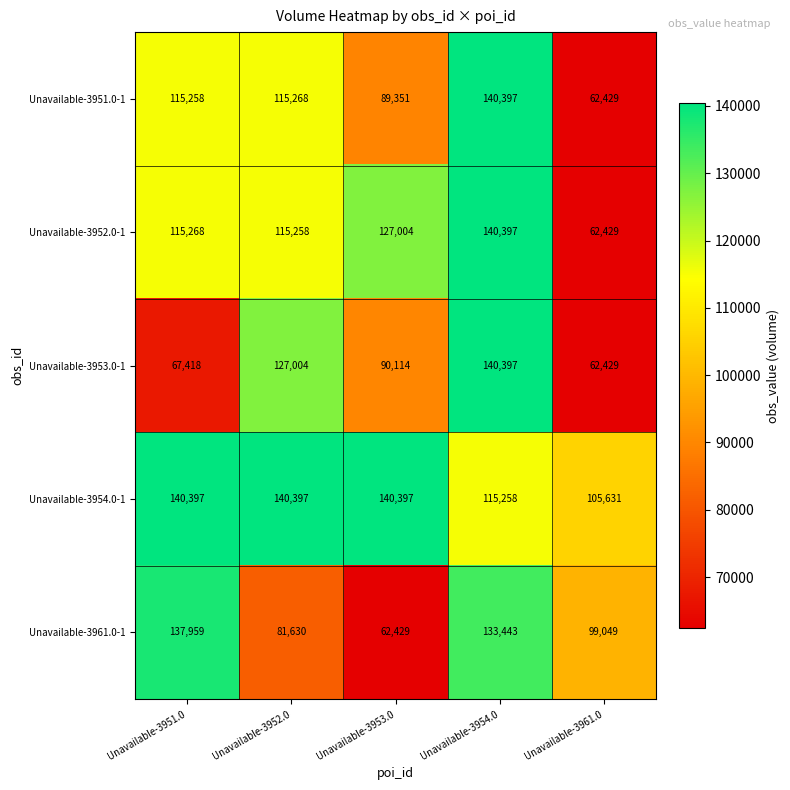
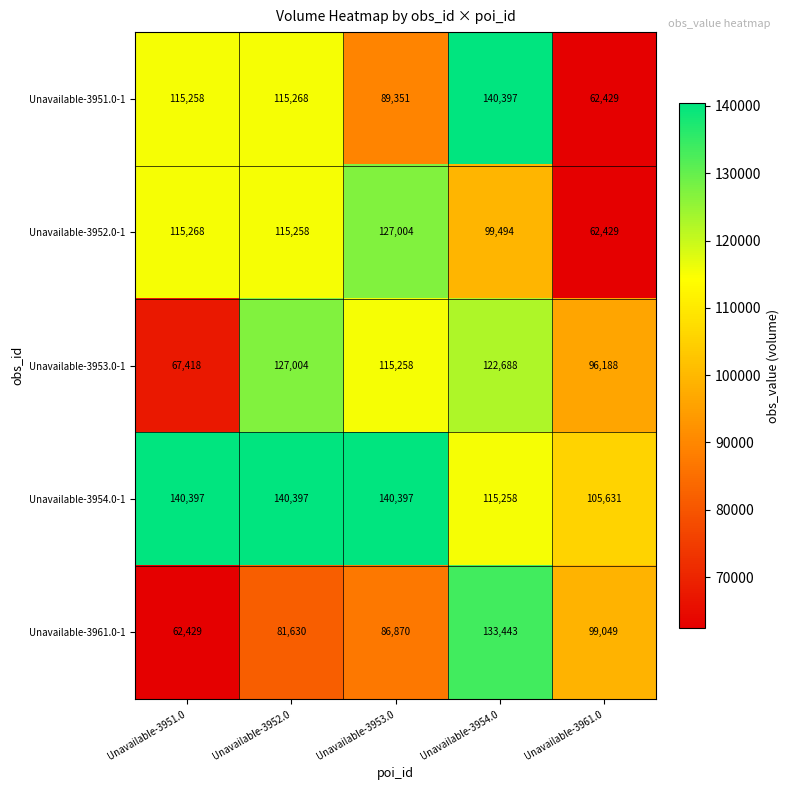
  {
    "Unavailable-3951.0-1": {
      "Unavailable-3951.0": "115,258",
      "Unavailable-3952.0": "115,268",
      "Unavailable-3953.0": "89,351",
      "Unavailable-3954.0": "140,397",
      "Unavailable-3961.0": "62,429"
    },
    "Unavailable-3952.0-1": {
      "Unavailable-3951.0": "115,268",
      "Unavailable-3952.0": "115,258",
      "Unavailable-3953.0": "127,004",
-     "Unavailable-3954.0": "140,397",
+     "Unavailable-3954.0": "99,494",
      "Unavailable-3961.0": "62,429"
    },
    "Unavailable-3953.0-1": {
      "Unavailable-3951.0": "67,418",
      "Unavailable-3952.0": "127,004",
-     "Unavailable-3953.0": "90,114",
-     "Unavailable-3954.0": "140,397",
-     "Unavailable-3961.0": "62,429"
+     "Unavailable-3953.0": "115,258",
+     "Unavailable-3954.0": "122,688",
+     "Unavailable-3961.0": "96,188"
    },
    "Unavailable-3954.0-1": {
      "Unavailable-3951.0": "140,397",
      "Unavailable-3952.0": "140,397",
      "Unavailable-3953.0": "140,397",
      "Unavailable-3954.0": "115,258",
      "Unavailable-3961.0": "105,631"
    },
    "Unavailable-3961.0-1": {
-     "Unavailable-3951.0": "137,959",
+     "Unavailable-3951.0": "62,429",
      "Unavailable-3952.0": "81,630",
-     "Unavailable-3953.0": "62,429",
+     "Unavailable-3953.0": "86,870",
      "Unavailable-3954.0": "133,443",
      "Unavailable-3961.0": "99,049"
    }
  }
